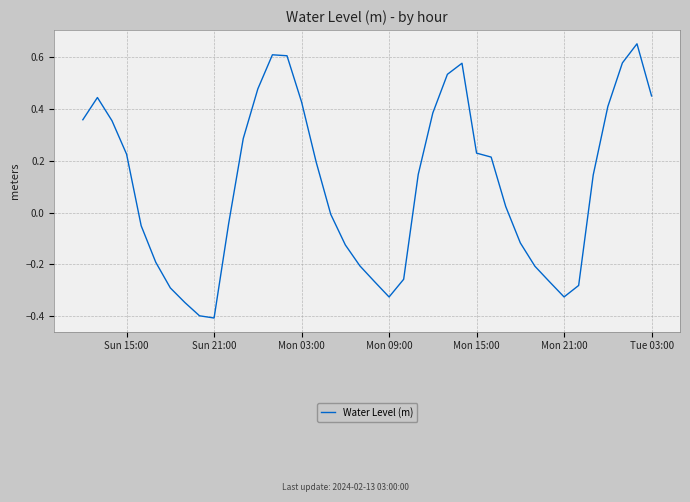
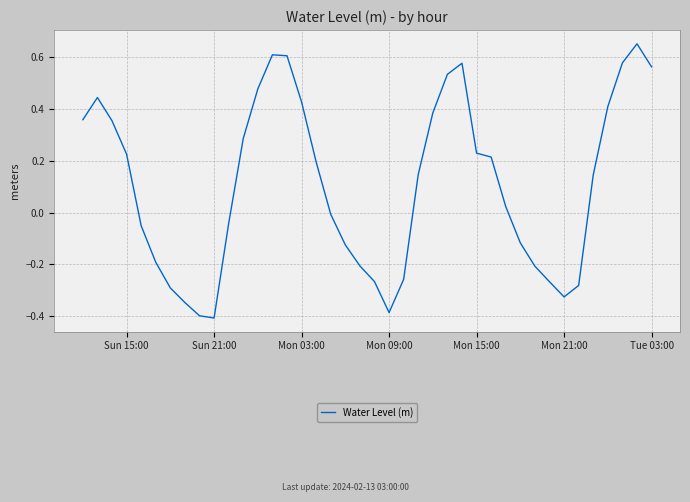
  {
    "Sun 15:00": 0.23,
    "Sun 21:00": -0.41,
    "Mon 03:00": 0.43,
-   "Mon 09:00": -0.33,
+   "Mon 09:00": -0.39,
    "Mon 15:00": 0.23,
    "Mon 21:00": -0.33,
-   "Tue 03:00": 0.45
+   "Tue 03:00": 0.56
  }
